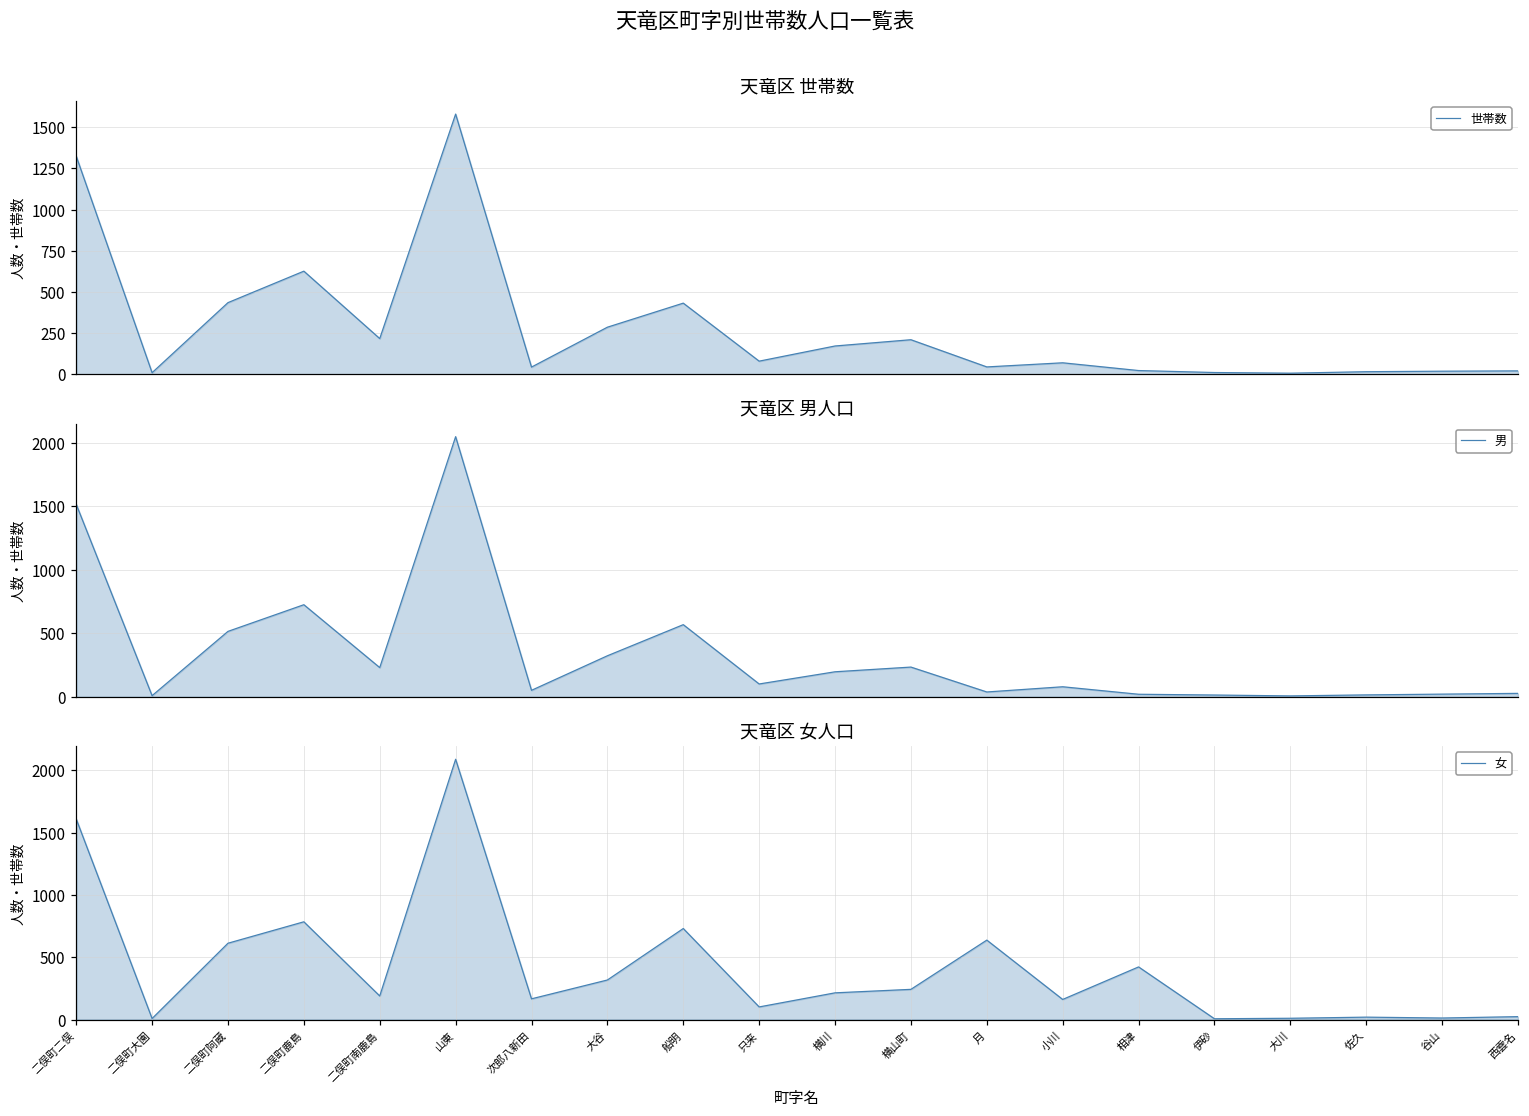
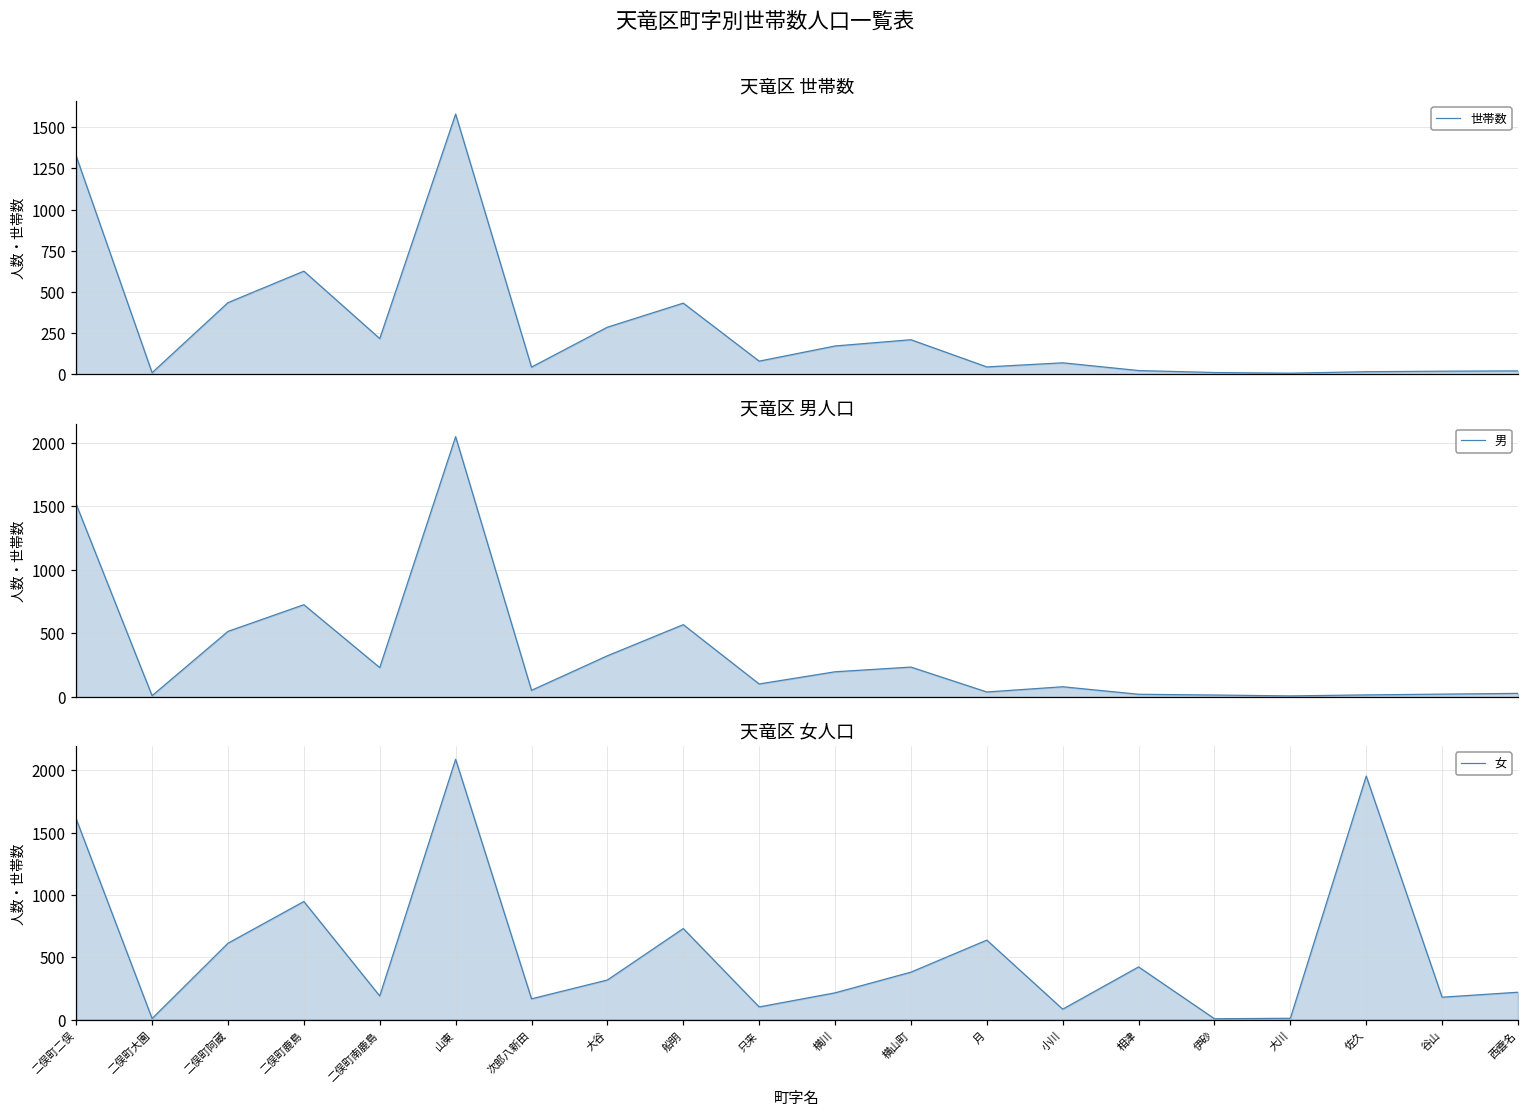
  {
    "天竜区 女人口": {
      "二俣町二俣": 1610,
      "二俣町大園": 10,
      "二俣町阿蔵": 610,
-     "二俣町鹿島": 780,
+     "二俣町鹿島": 950,
      "二俣町南鹿島": 190,
      "山東": 2090,
      "次郎八新田": 170,
      "大谷": 320,
      "船明": 730,
      "只来": 100,
      "横川": 210,
-     "横山町": 240,
+     "横山町": 380,
      "月": 640,
-     "小川": 160,
+     "小川": 80,
      "相津": 420,
      "伊砂": 10,
      "大川": 10,
-     "佐久": 20,
-     "谷山": 10,
-     "西雲名": 20
+     "佐久": 1950,
+     "谷山": 180,
+     "西雲名": 220
    }
  }
